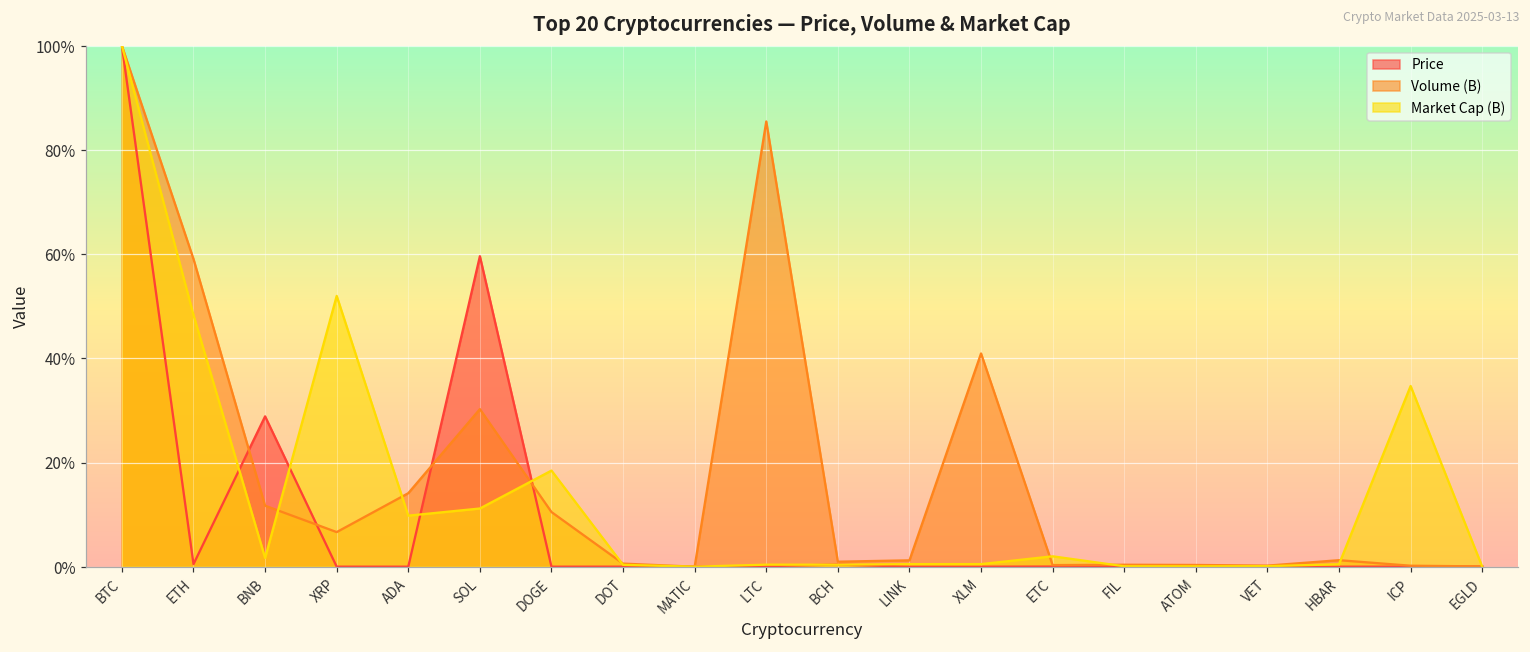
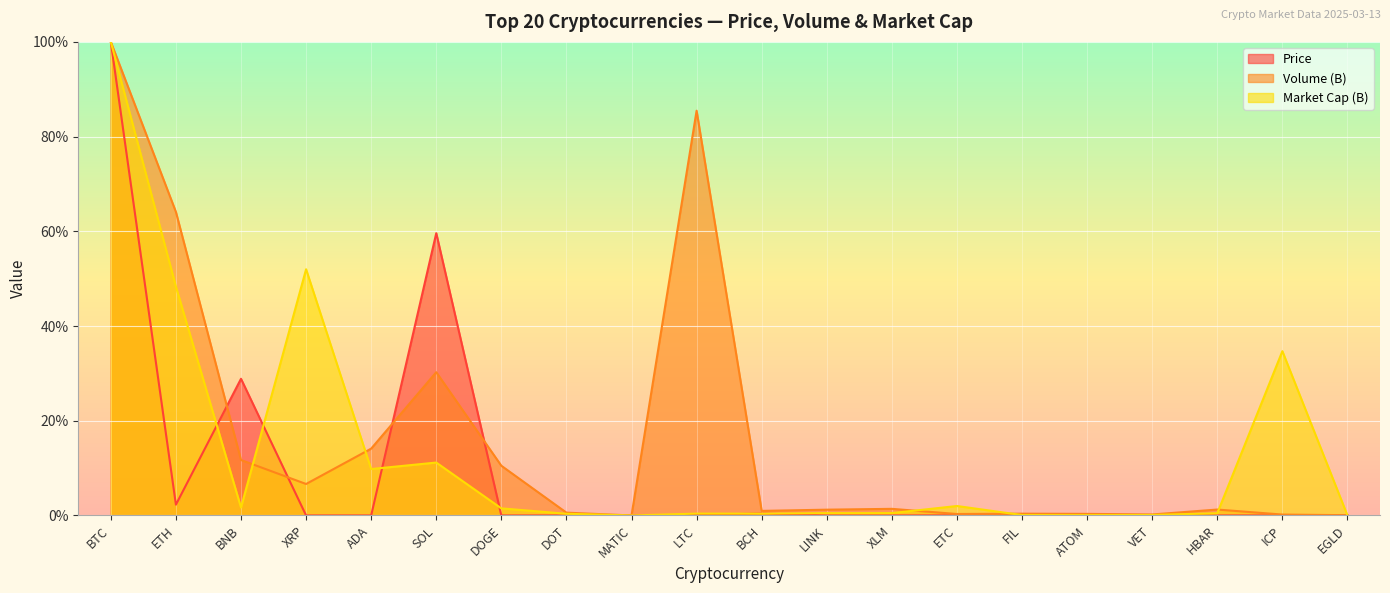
  {
    "Price": {
-     "ETH": "0%",
+     "ETH": "2%",
      "BNB": "29%",
      "XRP": "0%",
      "ADA": "0%",
      "SOL": "60%",
      "DOGE": "0%"
    },
    "Volume (B)": {
-     "ETH": "59%",
+     "ETH": "64%",
      "BNB": "12%",
      "XRP": "7%",
      "ADA": "14%",
      "SOL": "30%",
      "DOGE": "10%",
      "LTC": "85%",
      "BCH": "1%",
      "LINK": "1%",
-     "XLM": "41%",
+     "XLM": "1%",
      "HBAR": "1%"
    },
    "Market Cap (B)": {
      "ETH": "48%",
      "BNB": "2%",
      "XRP": "52%",
      "ADA": "10%",
      "SOL": "11%",
-     "DOGE": "18%",
+     "DOGE": "1%",
      "ETC": "2%",
      "ICP": "35%"
    }
  }
